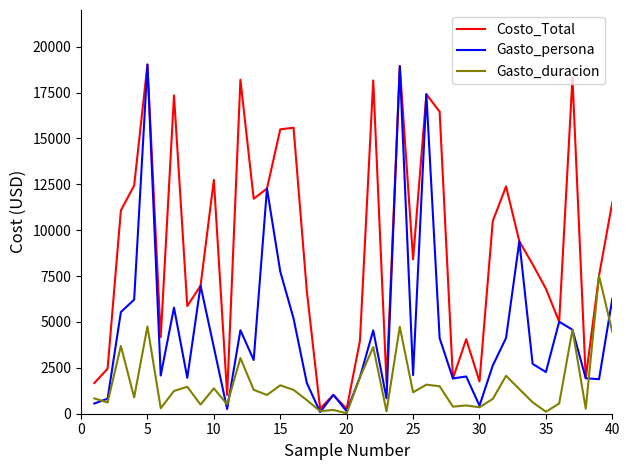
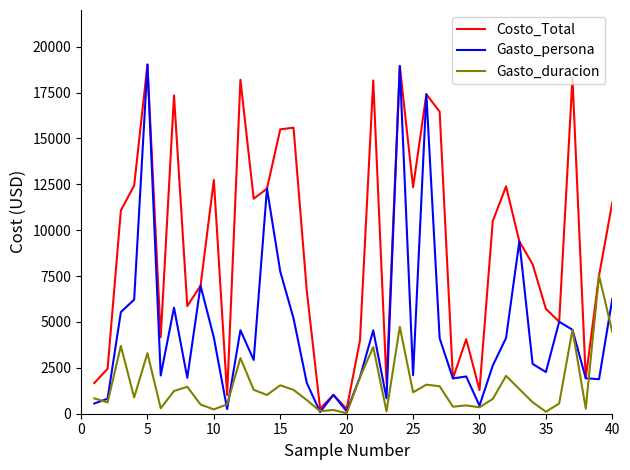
  {
    "Costo_Total": {
      "10": 12700,
      "15": 15500,
-     "25": 8400,
-     "30": 1800,
-     "35": 6800,
+     "25": 12300,
+     "30": 1300,
+     "35": 5700,
      "40": 11500
    },
    "Gasto_persona": {
-     "10": 3600,
+     "10": 4100,
      "15": 7700,
      "25": 2100,
      "35": 2300,
      "40": 6300
    },
    "Gasto_duracion": {
-     "5": 4800,
-     "10": 1400,
+     "5": 3300,
+     "10": 200,
      "15": 1500,
      "25": 1200,
      "35": 100,
      "40": 4500
    }
  }
